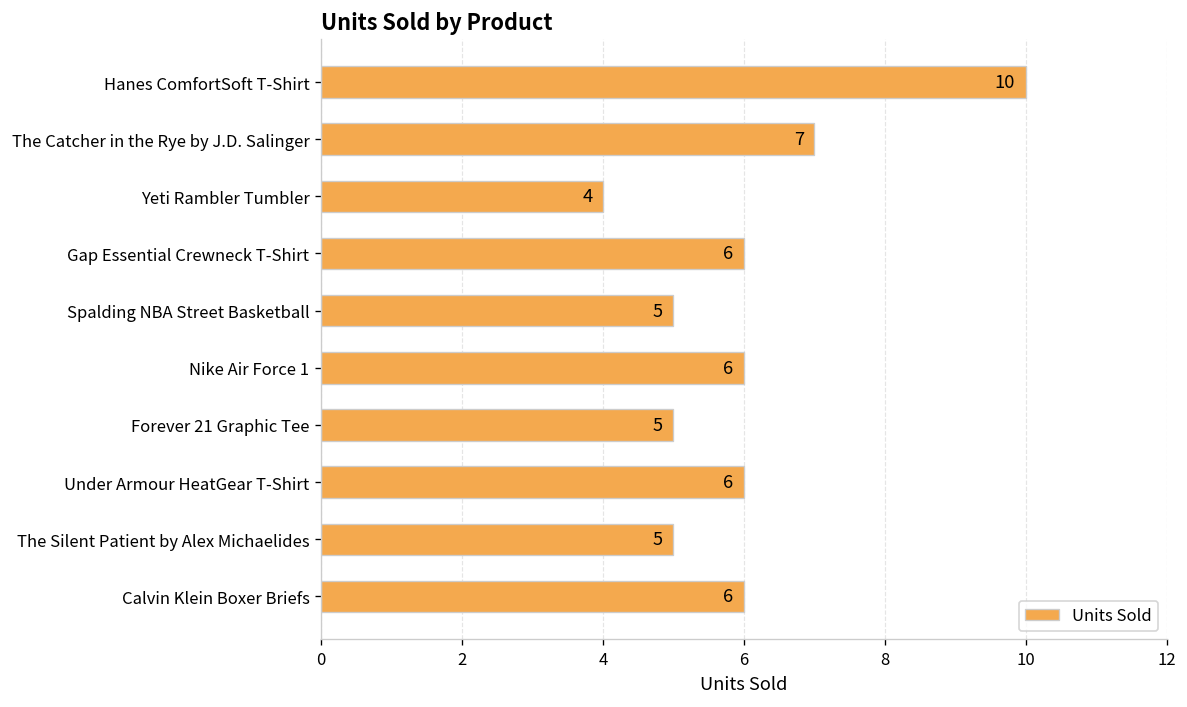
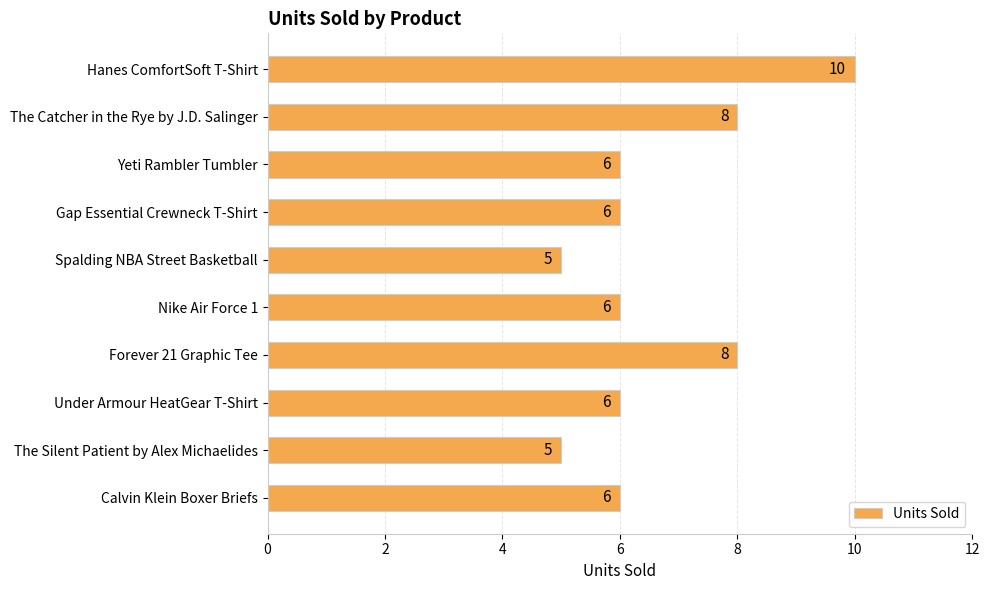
  {
    "Hanes ComfortSoft T-Shirt": 10,
-   "The Catcher in the Rye by J.D. Salinger": 7,
-   "Yeti Rambler Tumbler": 4,
+   "The Catcher in the Rye by J.D. Salinger": 8,
+   "Yeti Rambler Tumbler": 6,
    "Gap Essential Crewneck T-Shirt": 6,
    "Spalding NBA Street Basketball": 5,
    "Nike Air Force 1": 6,
-   "Forever 21 Graphic Tee": 5,
+   "Forever 21 Graphic Tee": 8,
    "Under Armour HeatGear T-Shirt": 6,
    "The Silent Patient by Alex Michaelides": 5,
    "Calvin Klein Boxer Briefs": 6
  }
